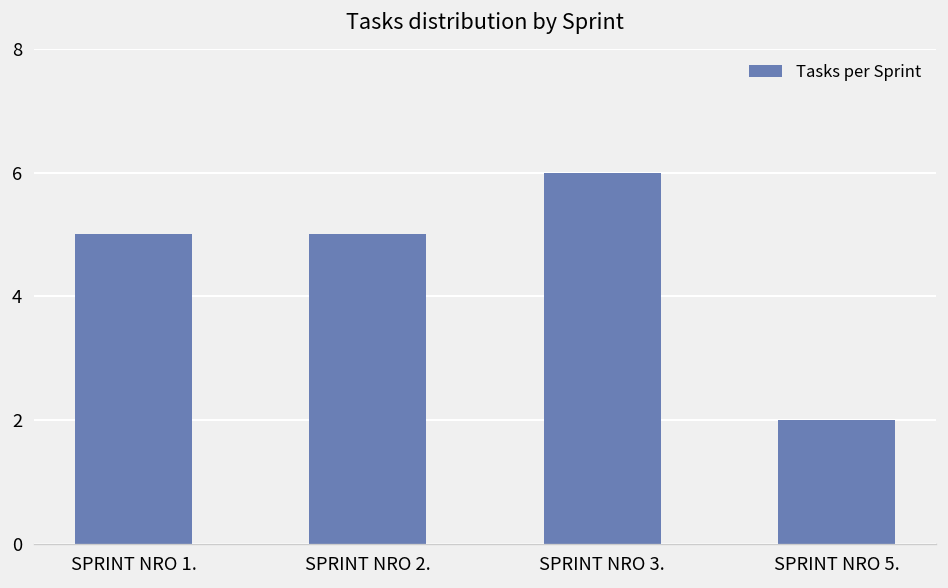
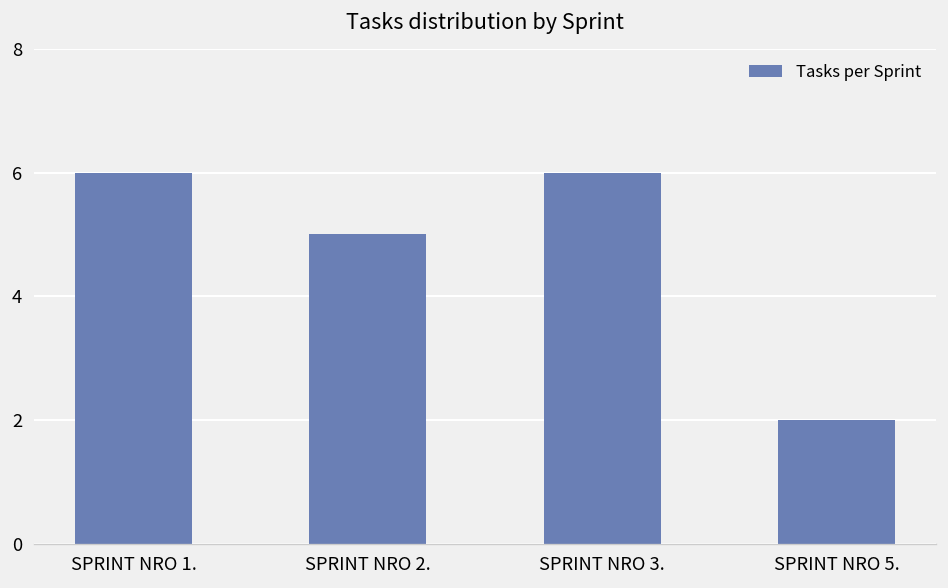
  {
-   "SPRINT NRO 1.": 5,
+   "SPRINT NRO 1.": 6,
    "SPRINT NRO 2.": 5,
    "SPRINT NRO 3.": 6,
    "SPRINT NRO 5.": 2
  }
